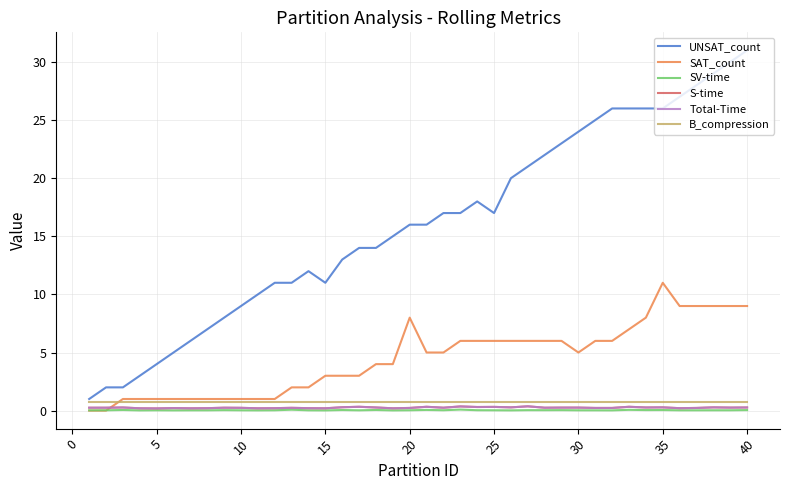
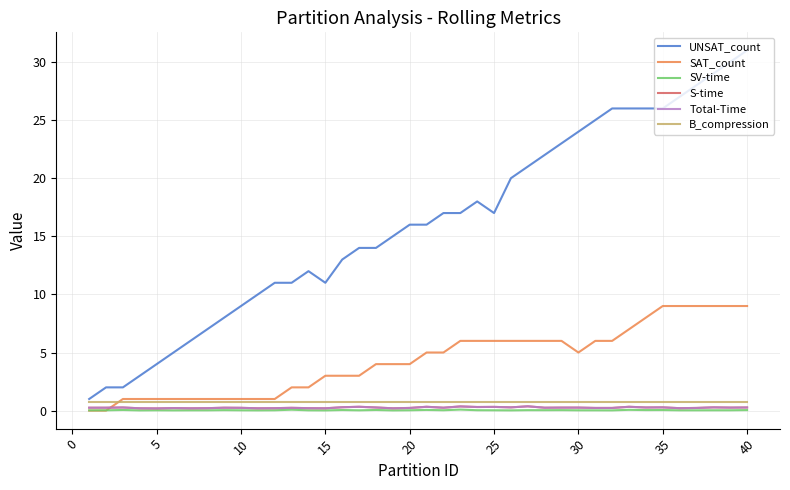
  {
    "UNSAT_count": {
      "5": 4,
      "10": 9,
      "15": 11,
      "20": 16,
      "25": 17,
      "30": 24
    },
    "SAT_count": {
      "5": 1,
      "10": 1,
      "15": 3,
-     "20": 8,
+     "20": 4,
      "25": 6,
      "30": 5,
-     "35": 11,
+     "35": 9,
      "40": 9
    },
    "SV-time": {
      "25": 0,
      "30": 0,
      "35": 0,
      "40": 0
    },
    "Total-Time": {
      "25": 0.3,
      "30": 0.3,
      "35": 0.3,
      "40": 0.3
    },
    "B_compression": {
      "5": 0.7,
      "10": 0.7,
      "15": 0.7,
      "20": 0.7,
      "25": 0.7,
      "30": 0.7,
      "35": 0.7,
      "40": 0.7
    }
  }
